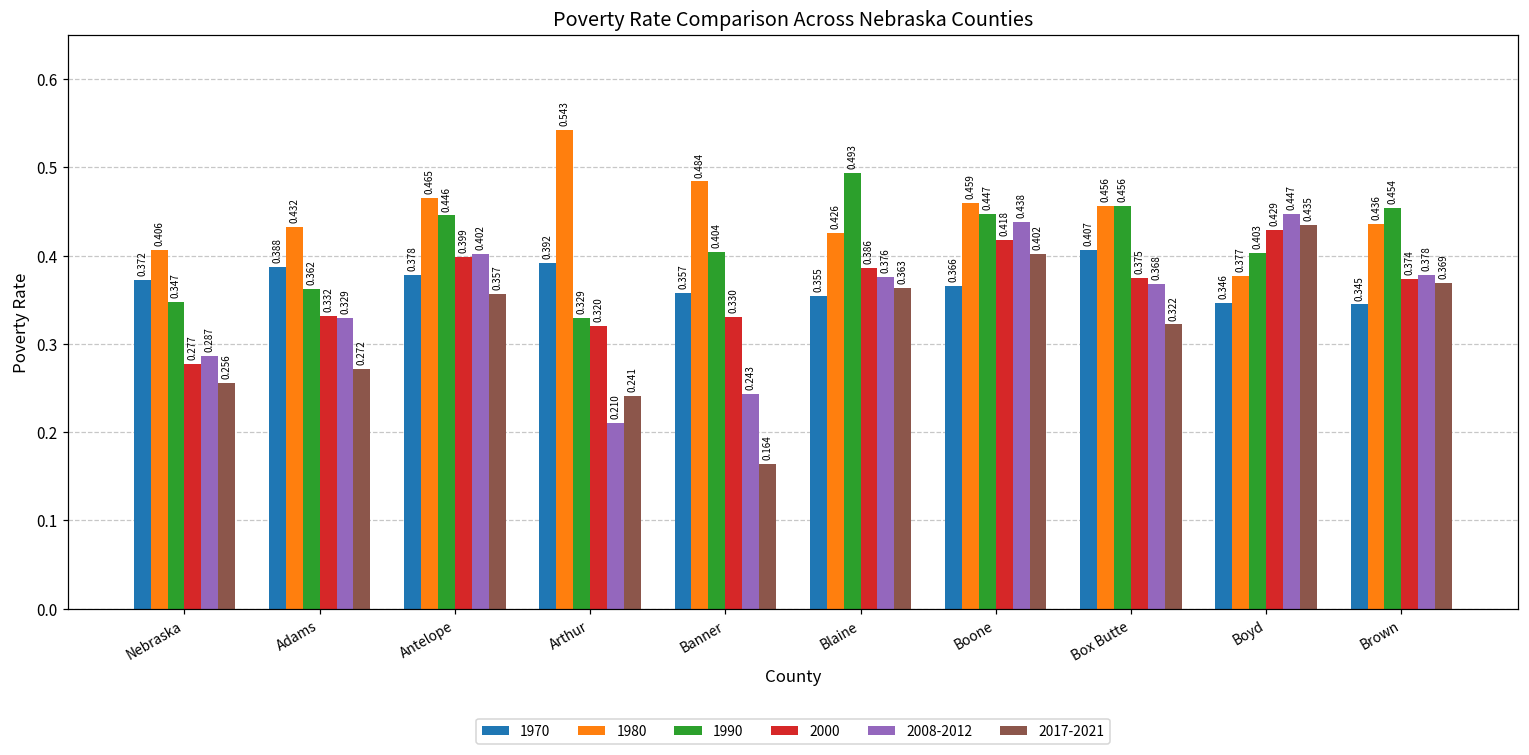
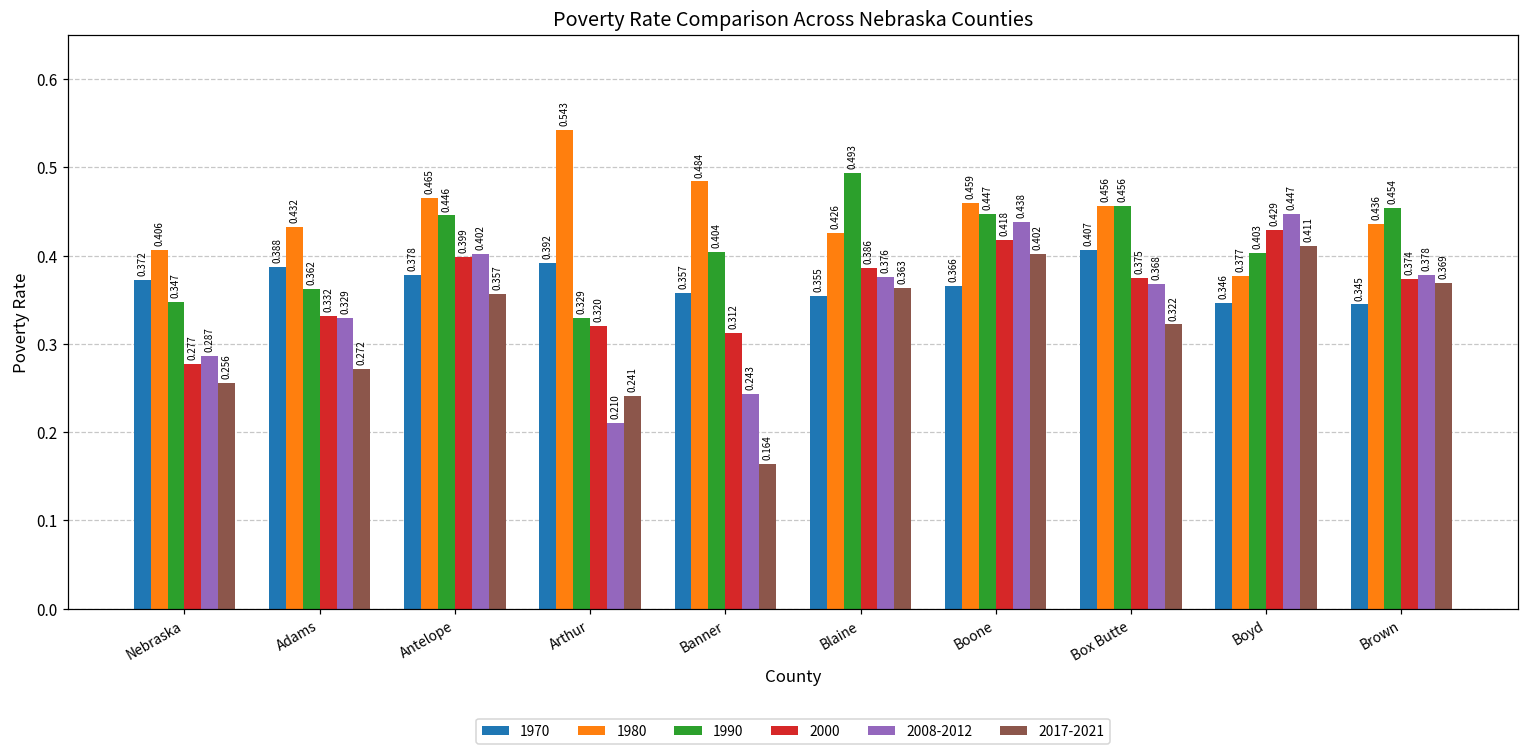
  {
    "1970": {
      "Nebraska": 0.372,
      "Adams": 0.388,
      "Antelope": 0.378,
      "Arthur": 0.392,
      "Banner": 0.357,
      "Blaine": 0.355,
      "Boone": 0.366,
      "Box Butte": 0.407,
      "Boyd": 0.346,
      "Brown": 0.345
    },
    "1980": {
      "Nebraska": 0.406,
      "Adams": 0.432,
      "Antelope": 0.465,
      "Arthur": 0.543,
      "Banner": 0.484,
      "Blaine": 0.426,
      "Boone": 0.459,
      "Box Butte": 0.456,
      "Boyd": 0.377,
      "Brown": 0.436
    },
    "1990": {
      "Nebraska": 0.347,
      "Adams": 0.362,
      "Antelope": 0.446,
      "Arthur": 0.329,
      "Banner": 0.404,
      "Blaine": 0.493,
      "Boone": 0.447,
      "Box Butte": 0.456,
      "Boyd": 0.403,
      "Brown": 0.454
    },
    "2000": {
      "Nebraska": 0.277,
      "Adams": 0.332,
      "Antelope": 0.399,
      "Arthur": 0.320,
-     "Banner": 0.330,
+     "Banner": 0.312,
      "Blaine": 0.386,
      "Boone": 0.418,
      "Box Butte": 0.375,
      "Boyd": 0.429,
      "Brown": 0.374
    },
    "2008-2012": {
      "Nebraska": 0.287,
      "Adams": 0.329,
      "Antelope": 0.402,
      "Arthur": 0.210,
      "Banner": 0.243,
      "Blaine": 0.376,
      "Boone": 0.438,
      "Box Butte": 0.368,
      "Boyd": 0.447,
      "Brown": 0.378
    },
    "2017-2021": {
      "Nebraska": 0.256,
      "Adams": 0.272,
      "Antelope": 0.357,
      "Arthur": 0.241,
      "Banner": 0.164,
      "Blaine": 0.363,
      "Boone": 0.402,
      "Box Butte": 0.322,
-     "Boyd": 0.435,
+     "Boyd": 0.411,
      "Brown": 0.369
    }
  }
